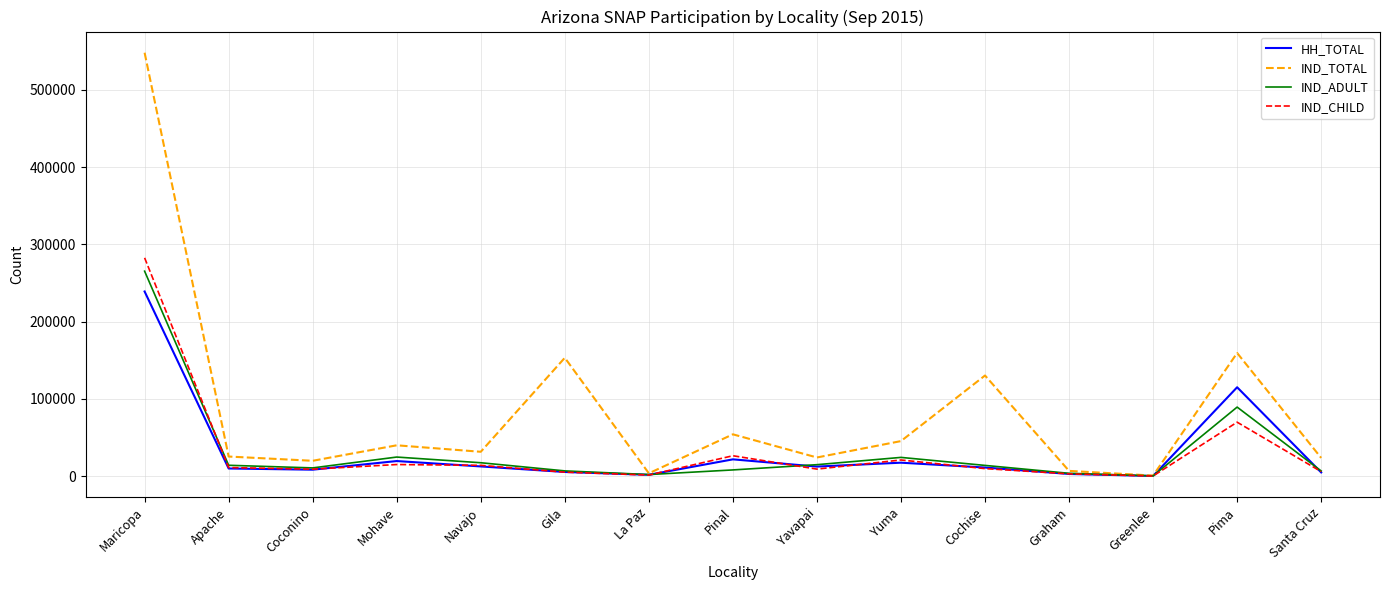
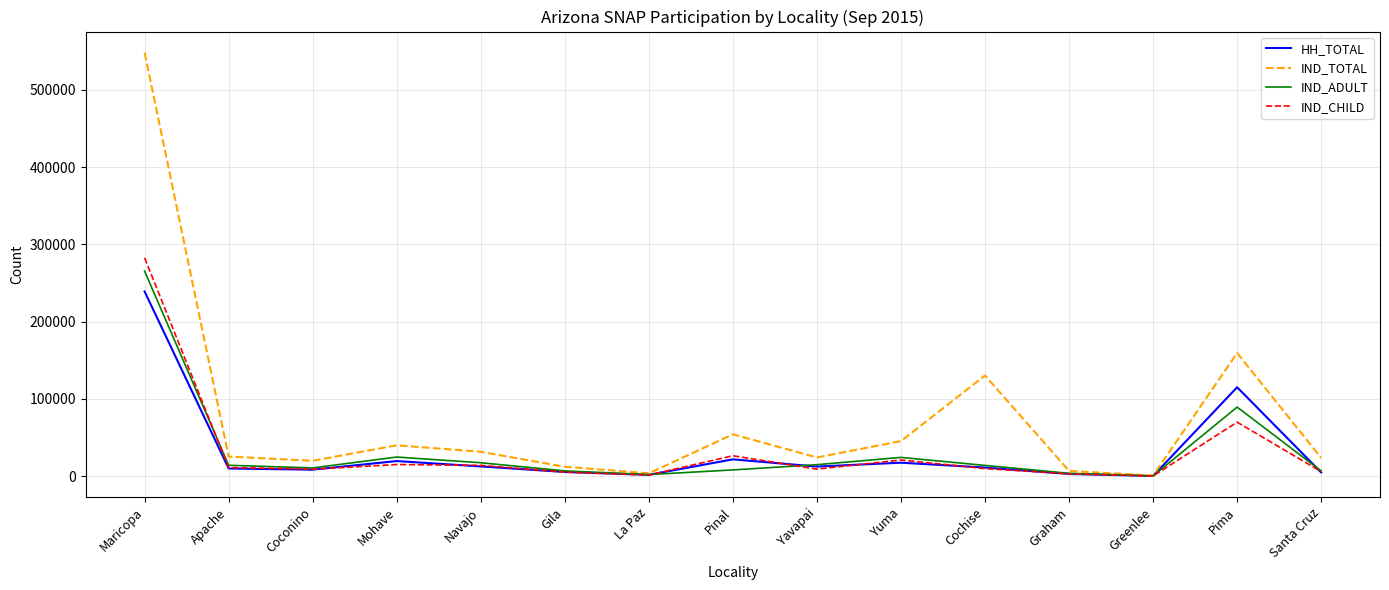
  {
    "HH_TOTAL": {
      "Maricopa": 240000,
      "Mohave": 20000,
      "Pinal": 20000,
      "Yuma": 20000,
      "Pima": 120000
    },
    "IND_TOTAL": {
      "Maricopa": 550000,
      "Apache": 30000,
      "Coconino": 20000,
      "Mohave": 40000,
      "Navajo": 30000,
-     "Gila": 150000,
+     "Gila": 10000,
      "Pinal": 50000,
      "Yavapai": 20000,
      "Yuma": 50000,
      "Cochise": 130000,
      "Pima": 160000,
      "Santa Cruz": 20000
    },
    "IND_ADULT": {
      "Maricopa": 270000,
      "Mohave": 20000,
      "Navajo": 20000,
      "Pinal": 10000,
      "Yuma": 20000,
      "Pima": 90000
    },
    "IND_CHILD": {
      "Maricopa": 280000,
      "Mohave": 20000,
      "Pinal": 30000,
      "Yuma": 20000,
      "Pima": 70000
    }
  }
